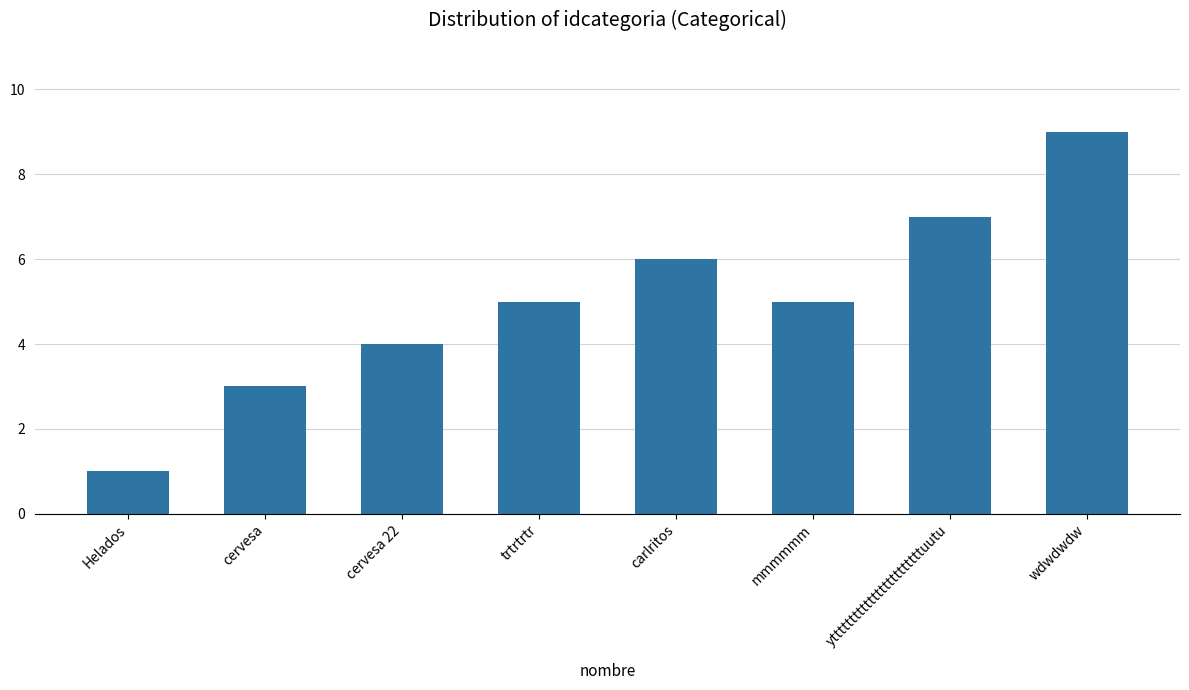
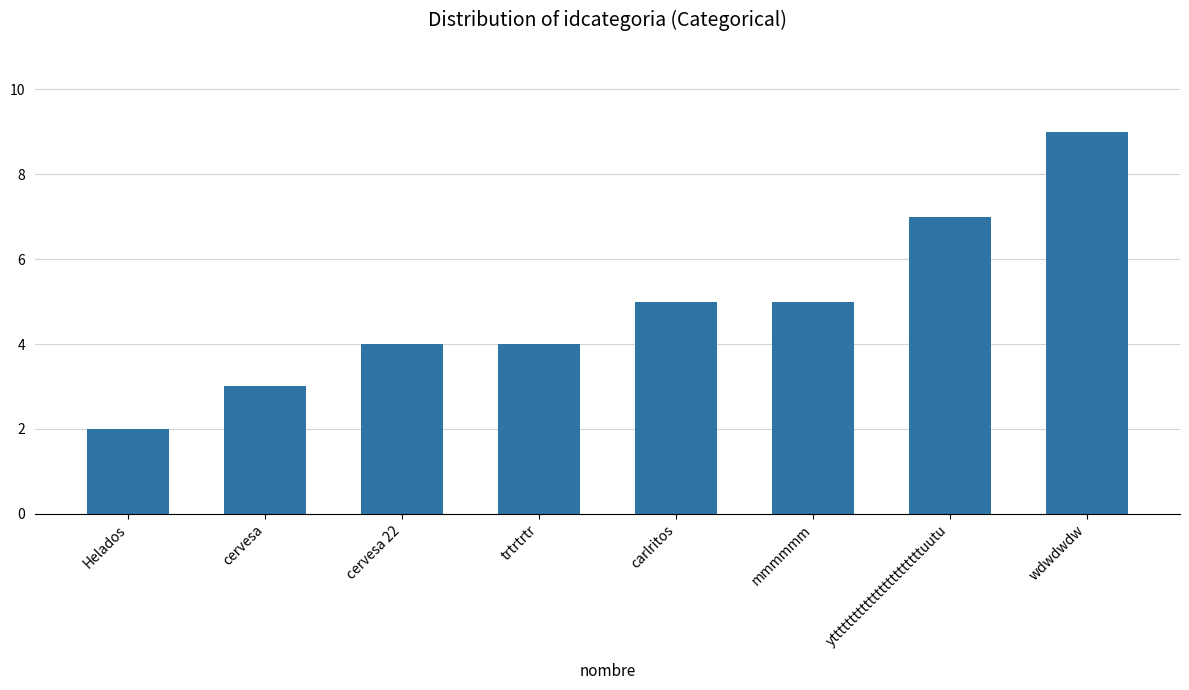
  {
-   "Helados": 1,
+   "Helados": 2,
    "cervesa": 3,
    "cervesa 22": 4,
-   "trtrtrtr": 5,
-   "carlritos": 6,
+   "trtrtrtr": 4,
+   "carlritos": 5,
    "mmmmmm": 5,
    "yttttttttttttttttttttttttuutu": 7,
    "wdwdwdw": 9
  }
